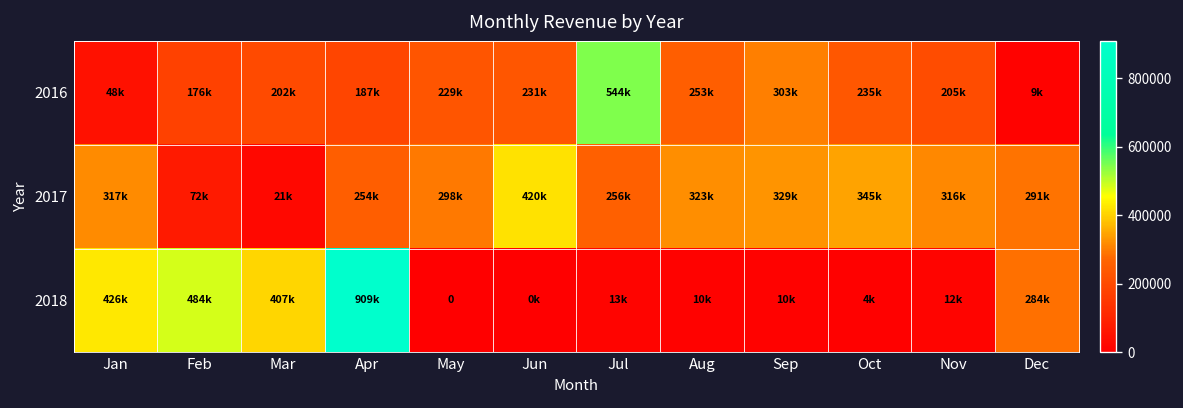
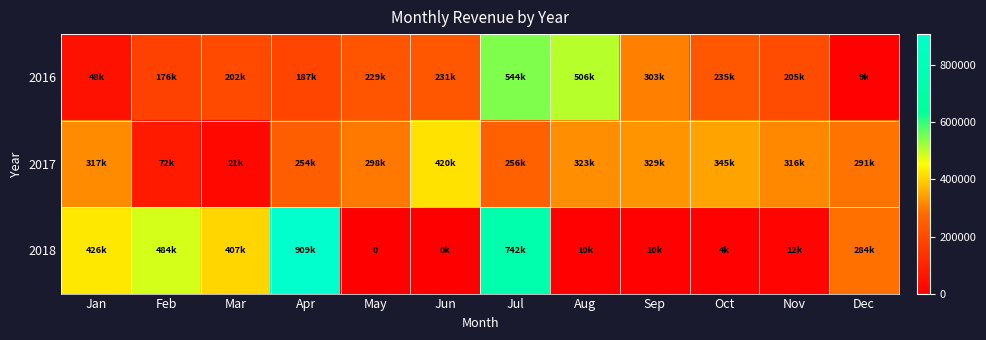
  {
    "2016": {
      "Jan": "48k",
      "Feb": "176k",
      "Mar": "202k",
      "Apr": "187k",
      "May": "229k",
      "Jun": "231k",
      "Jul": "544k",
-     "Aug": "253k",
+     "Aug": "506k",
      "Sep": "303k",
      "Oct": "235k",
      "Nov": "205k",
      "Dec": "9k"
    },
    "2017": {
      "Jan": "317k",
      "Feb": "72k",
      "Mar": "21k",
      "Apr": "254k",
      "May": "298k",
      "Jun": "420k",
      "Jul": "256k",
      "Aug": "323k",
      "Sep": "329k",
      "Oct": "345k",
      "Nov": "316k",
      "Dec": "291k"
    },
    "2018": {
      "Jan": "426k",
      "Feb": "484k",
      "Mar": "407k",
      "Apr": "909k",
      "May": "0",
      "Jun": "0k",
-     "Jul": "13k",
+     "Jul": "742k",
      "Aug": "10k",
      "Sep": "10k",
      "Oct": "4k",
      "Nov": "12k",
      "Dec": "284k"
    }
  }
